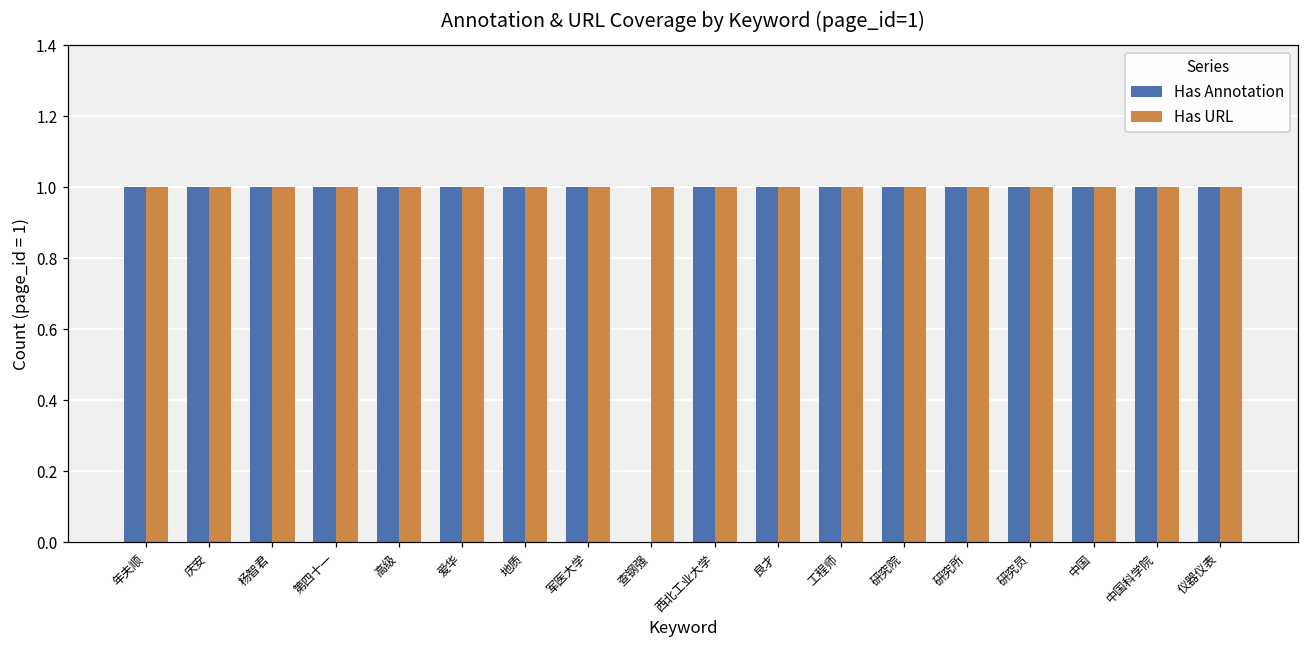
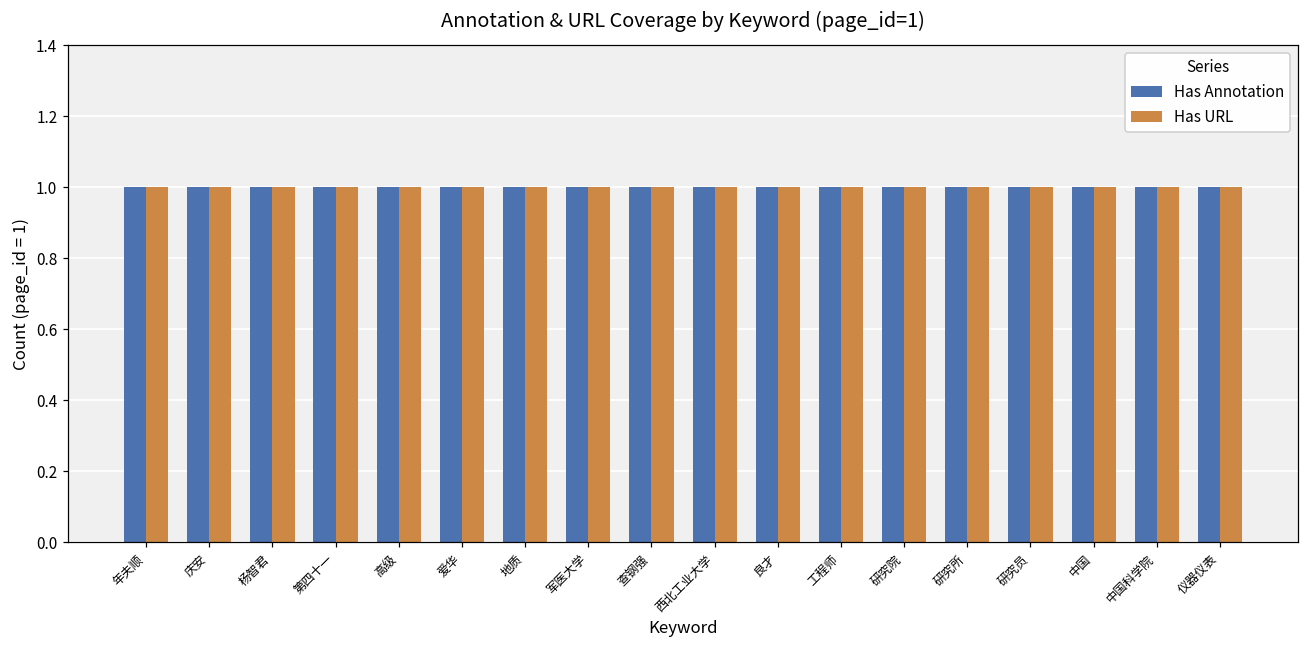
  {
    "Has Annotation": {
      "年夫顺": 1,
      "庆安": 1,
      "杨智君": 1,
      "第四十一": 1,
      "高级": 1,
      "爱华": 1,
      "地质": 1,
      "军医大学": 1,
-     "查钢强": 0,
+     "查钢强": 1,
      "西北工业大学": 1,
      "良才": 1,
      "工程师": 1,
      "研究院": 1,
      "研究所": 1,
      "研究员": 1,
      "中国": 1,
      "中国科学院": 1,
      "仪器仪表": 1
    },
    "Has URL": {
      "年夫顺": 1,
      "庆安": 1,
      "杨智君": 1,
      "第四十一": 1,
      "高级": 1,
      "爱华": 1,
      "地质": 1,
      "军医大学": 1,
      "查钢强": 1,
      "西北工业大学": 1,
      "良才": 1,
      "工程师": 1,
      "研究院": 1,
      "研究所": 1,
      "研究员": 1,
      "中国": 1,
      "中国科学院": 1,
      "仪器仪表": 1
    }
  }
